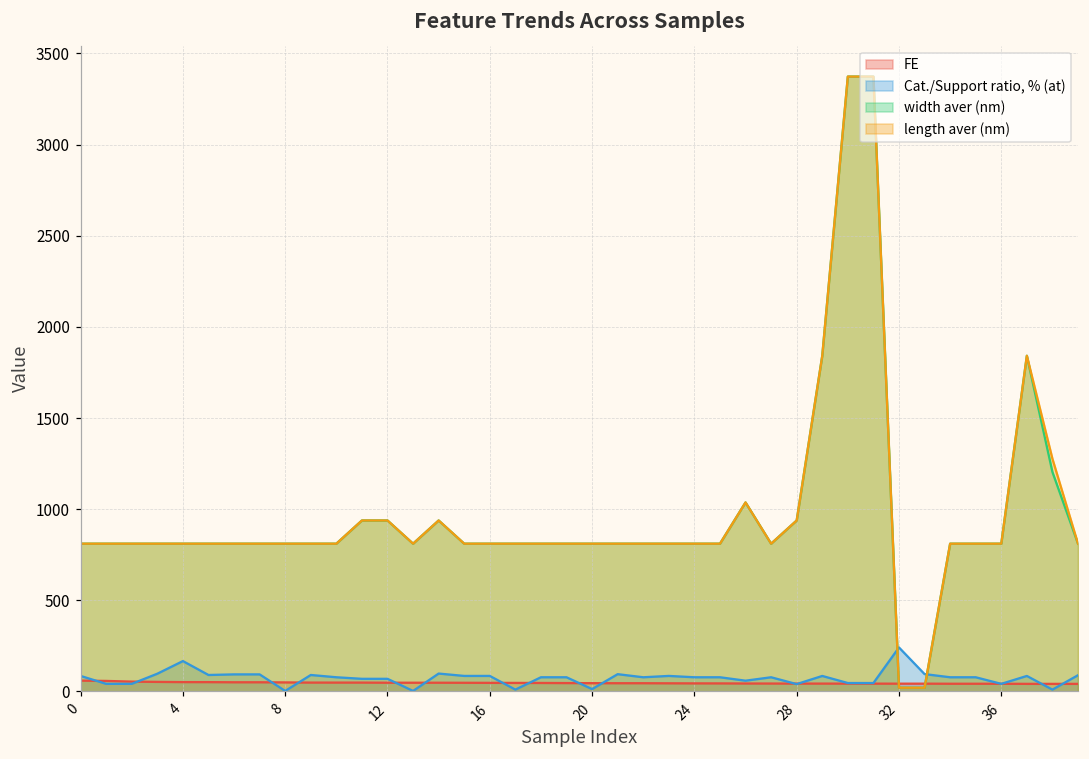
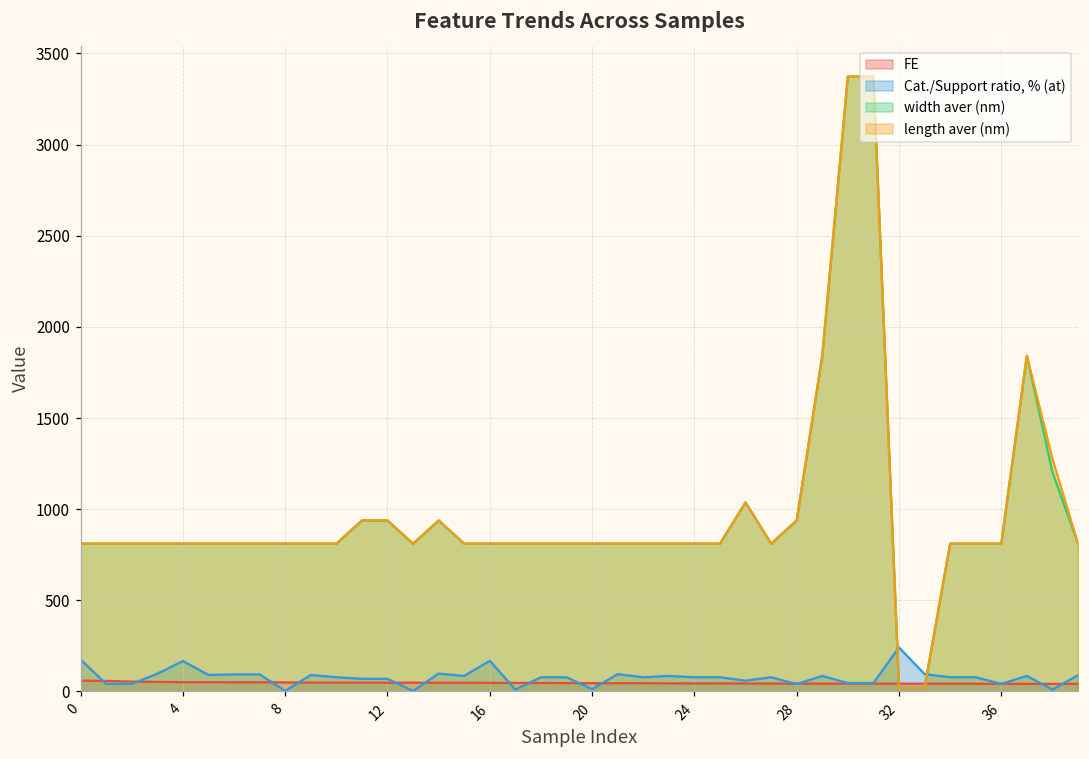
  {
    "Cat./Support ratio, % (at)": {
-     "0": 90,
+     "0": 180,
      "4": 170,
      "8": 0,
      "12": 70,
-     "16": 90,
+     "16": 170,
      "20": 10,
      "24": 80,
      "32": 240
    }
  }
